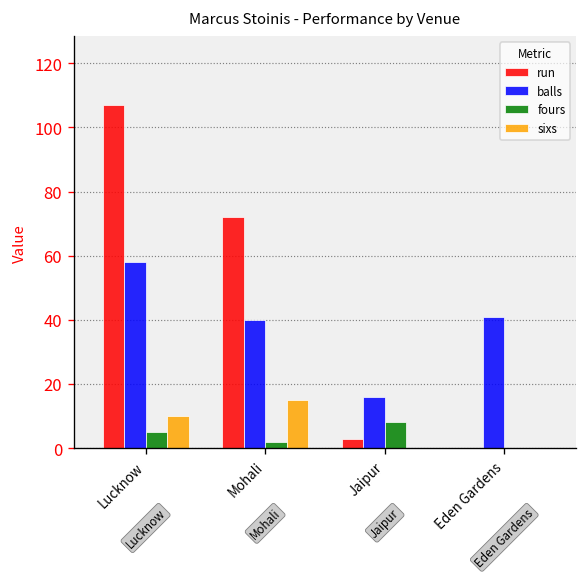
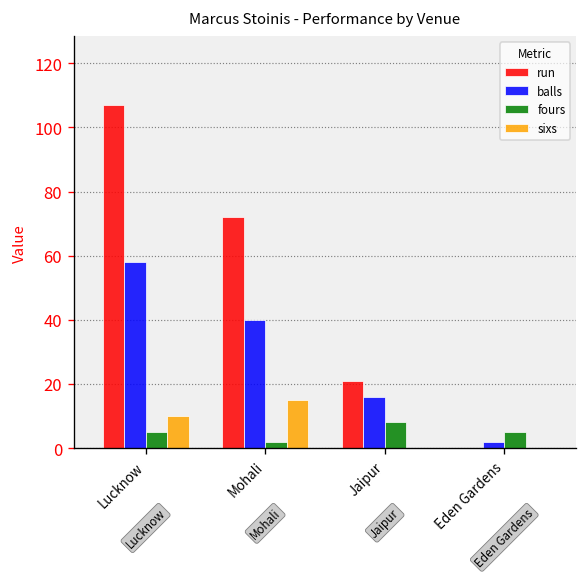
  {
    "run": {
      "Lucknow": 107,
      "Mohali": 72,
-     "Jaipur": 3,
+     "Jaipur": 21,
      "Eden Gardens": 0
    },
    "balls": {
      "Lucknow": 58,
      "Mohali": 40,
      "Jaipur": 16,
-     "Eden Gardens": 41
+     "Eden Gardens": 2
    },
    "fours": {
      "Lucknow": 5,
      "Mohali": 2,
      "Jaipur": 8,
-     "Eden Gardens": 0
+     "Eden Gardens": 5
    },
    "sixs": {
      "Lucknow": 10,
      "Mohali": 15,
      "Jaipur": 0,
      "Eden Gardens": 0
    }
  }
